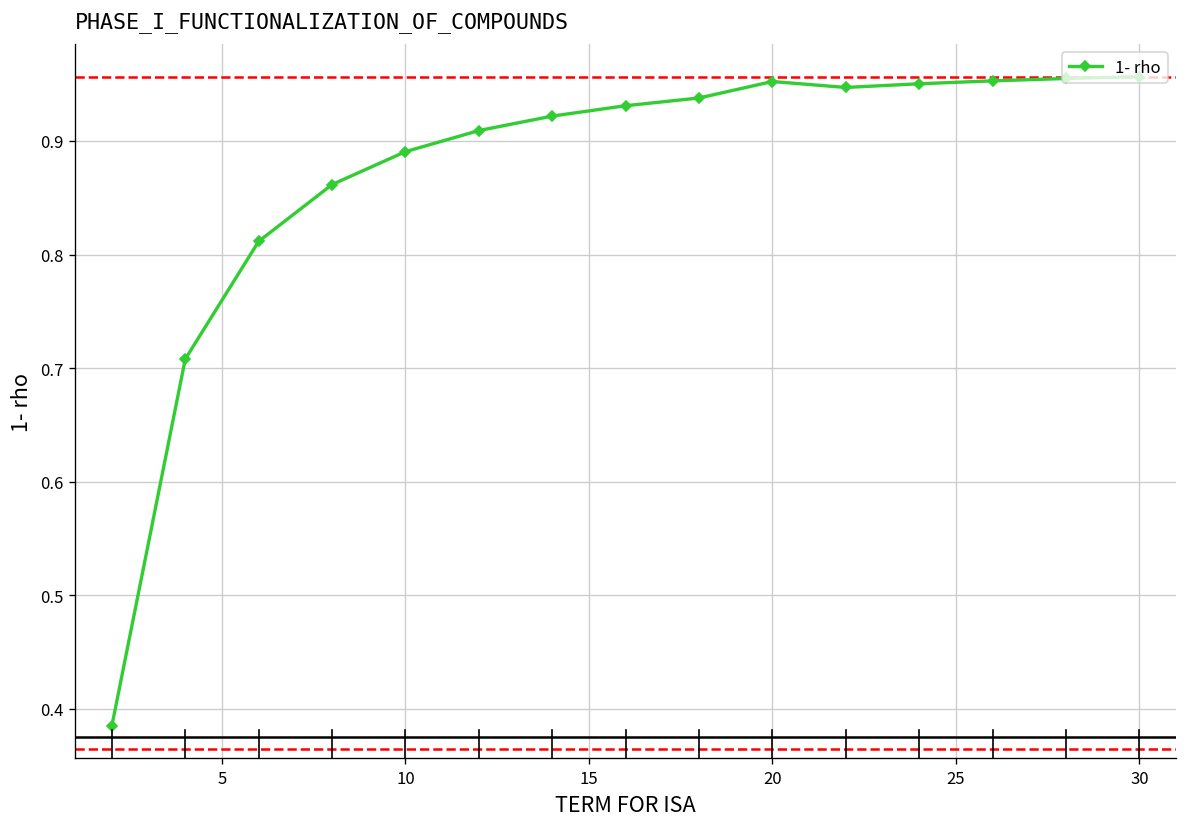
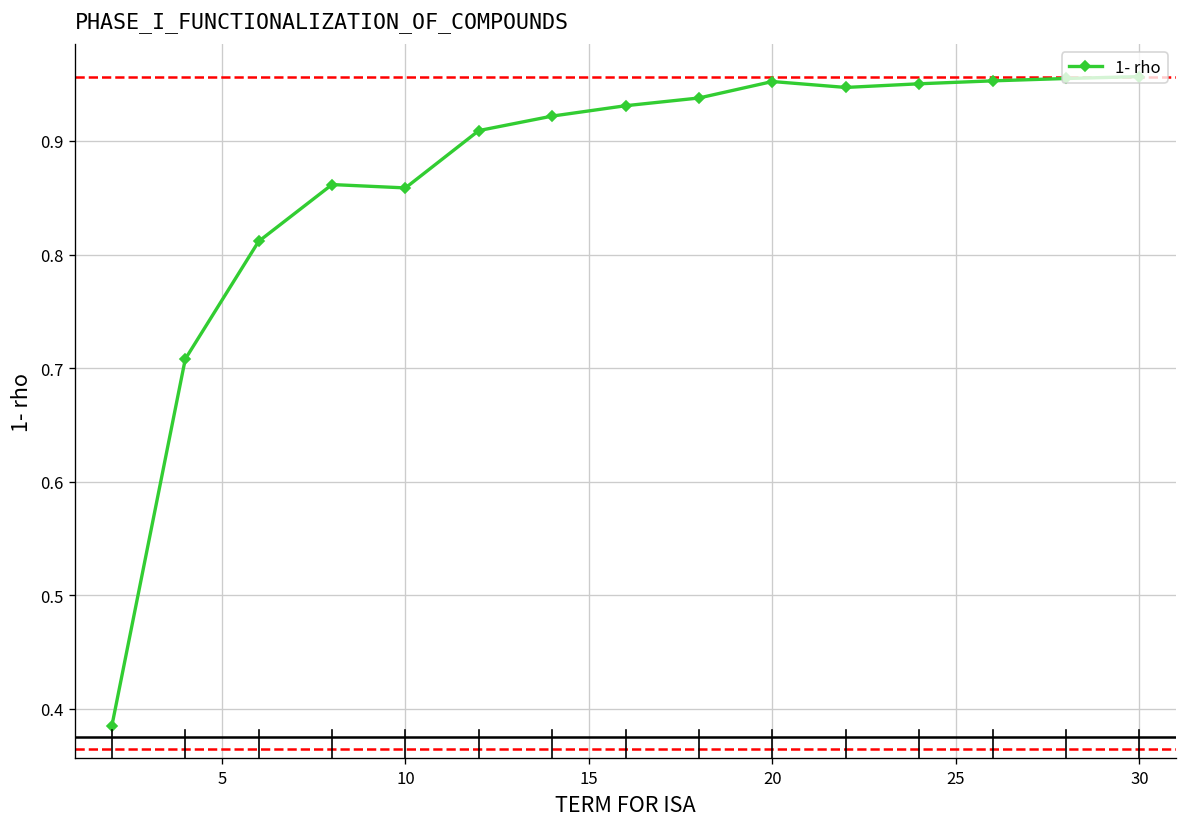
  {
-   "10": 0.89,
+   "10": 0.86,
    "20": 0.95
  }
